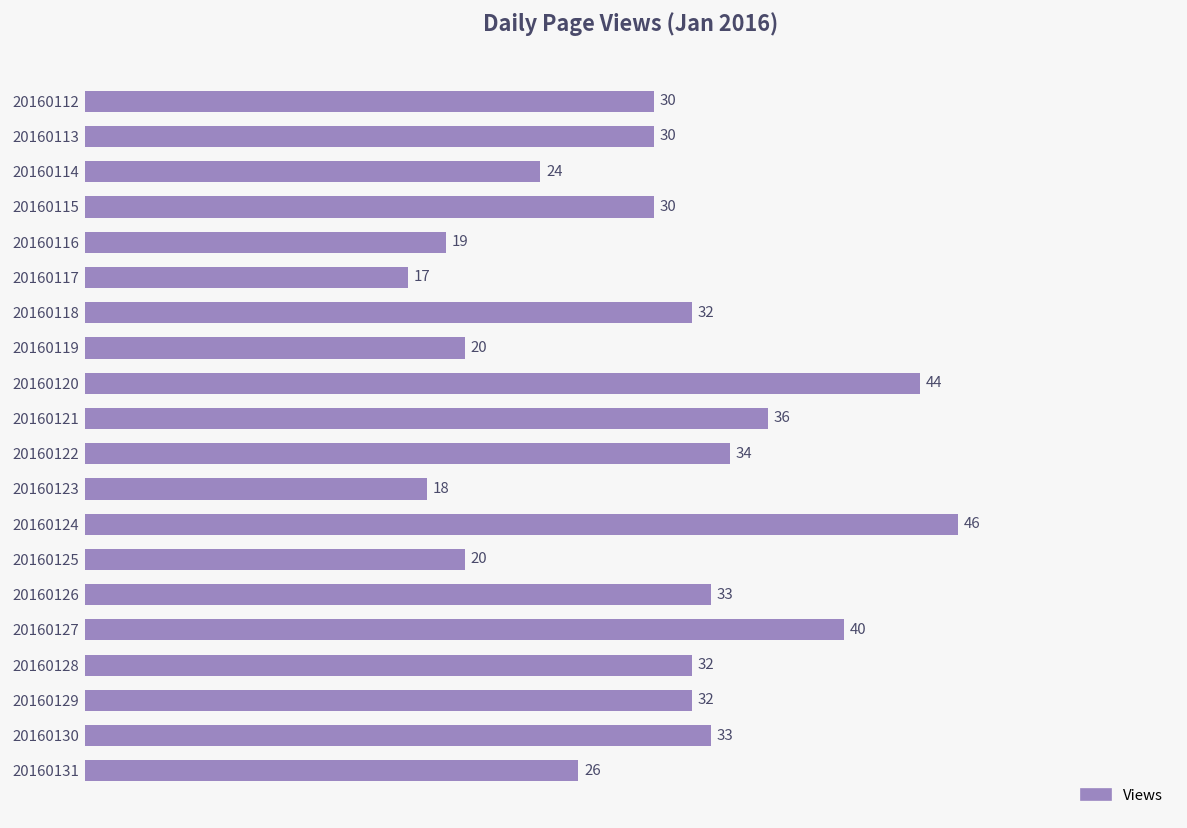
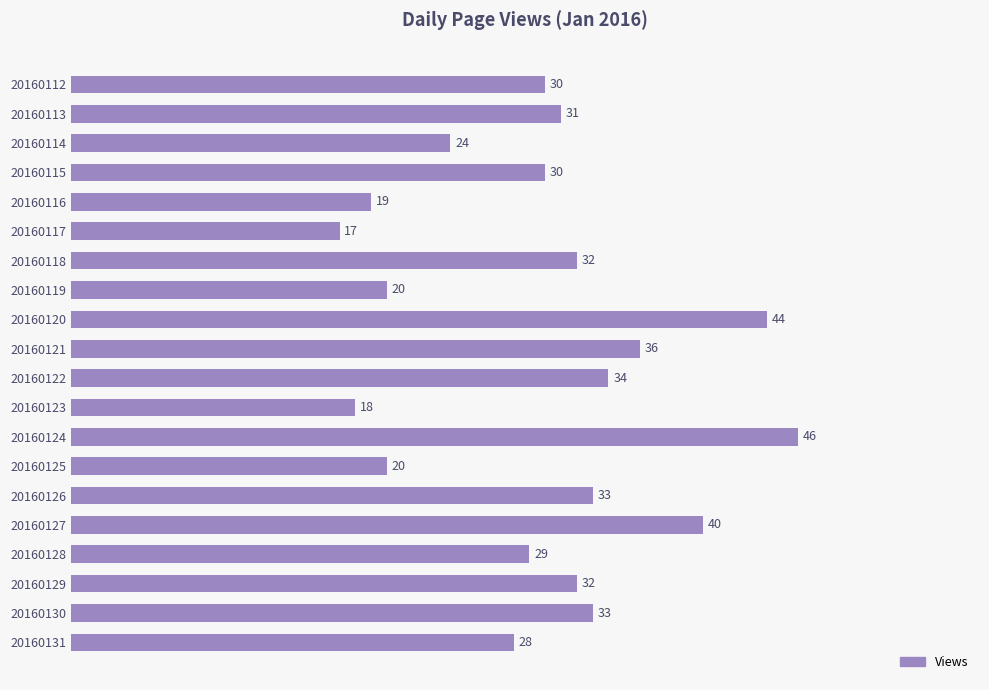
  {
    "20160112": 30,
-   "20160113": 30,
+   "20160113": 31,
    "20160114": 24,
    "20160115": 30,
    "20160116": 19,
    "20160117": 17,
    "20160118": 32,
    "20160119": 20,
    "20160120": 44,
    "20160121": 36,
    "20160122": 34,
    "20160123": 18,
    "20160124": 46,
    "20160125": 20,
    "20160126": 33,
    "20160127": 40,
-   "20160128": 32,
+   "20160128": 29,
    "20160129": 32,
    "20160130": 33,
-   "20160131": 26
+   "20160131": 28
  }
